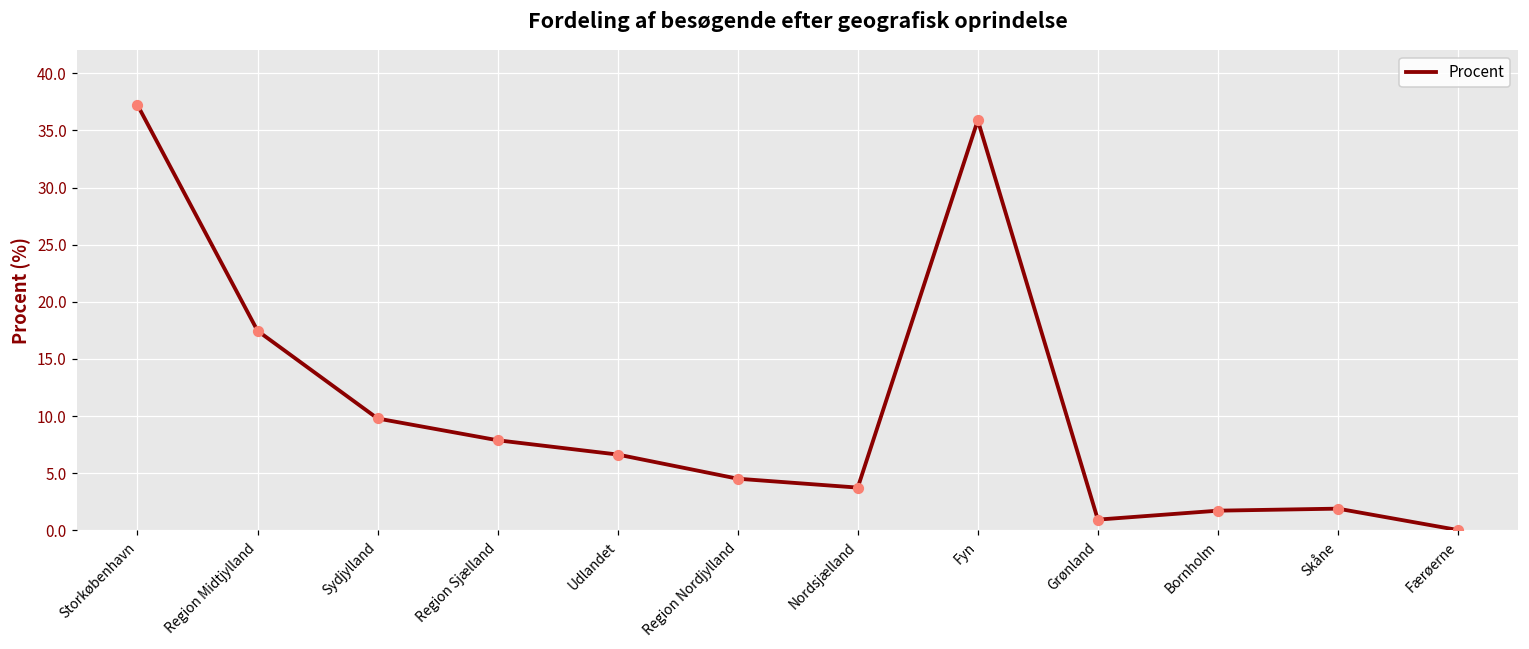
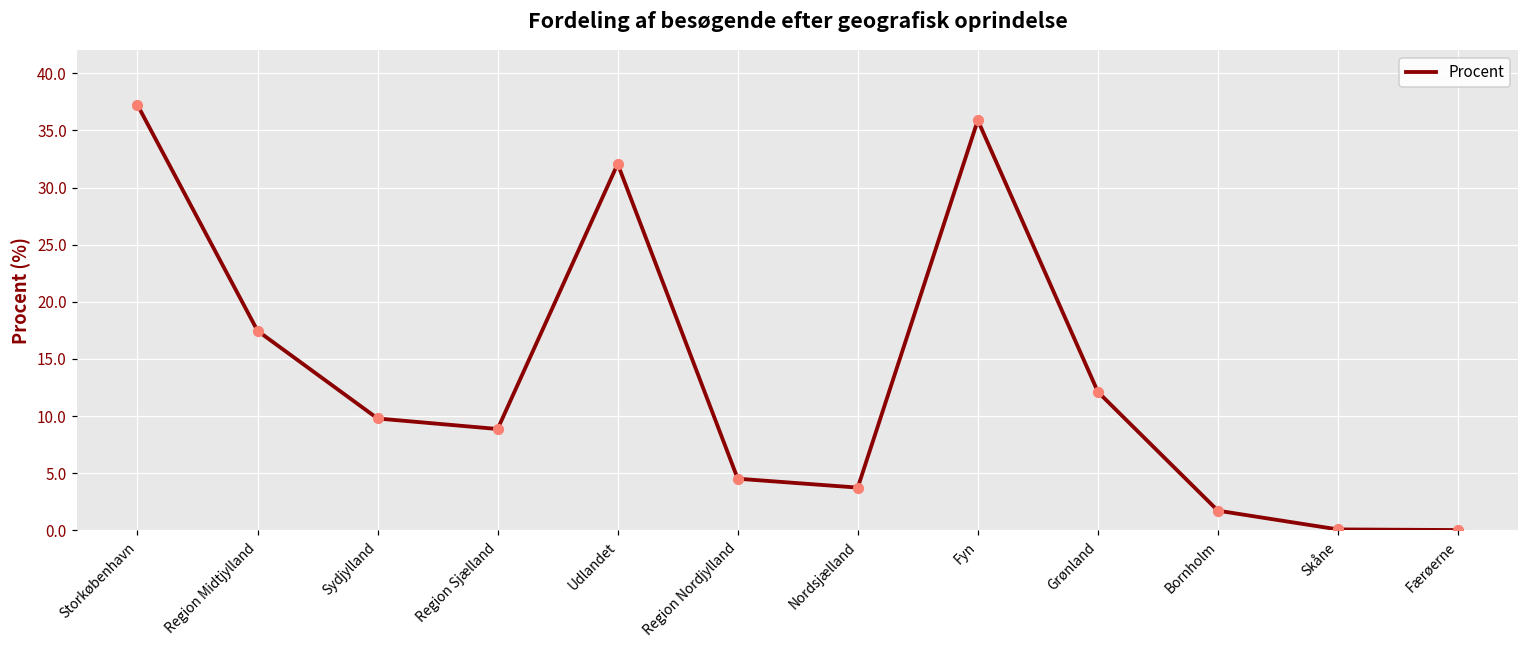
  {
    "Storkøbenhavn": 37.2,
    "Region Midtjylland": 17.5,
    "Sydjylland": 9.8,
-   "Region Sjælland": 7.9,
-   "Udlandet": 6.6,
+   "Region Sjælland": 8.9,
+   "Udlandet": 32.1,
    "Region Nordjylland": 4.5,
    "Nordsjælland": 3.7,
    "Fyn": 35.9,
-   "Grønland": 0.9,
+   "Grønland": 12.1,
    "Bornholm": 1.7,
-   "Skåne": 1.9,
+   "Skåne": 0.1,
    "Færøerne": 0.0
  }
